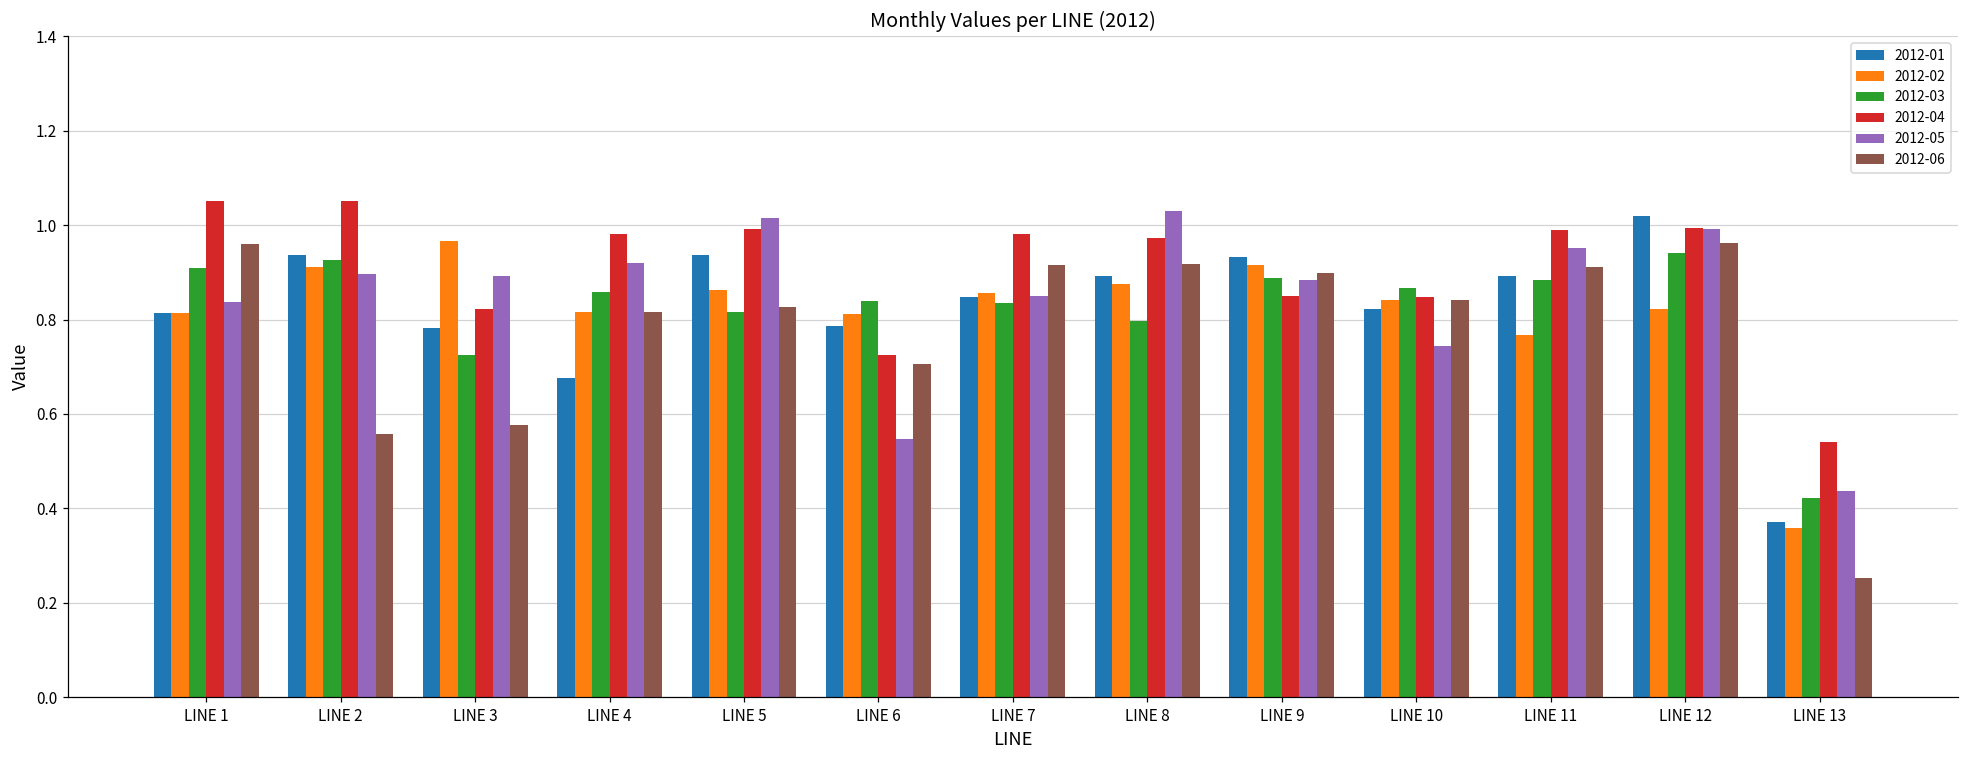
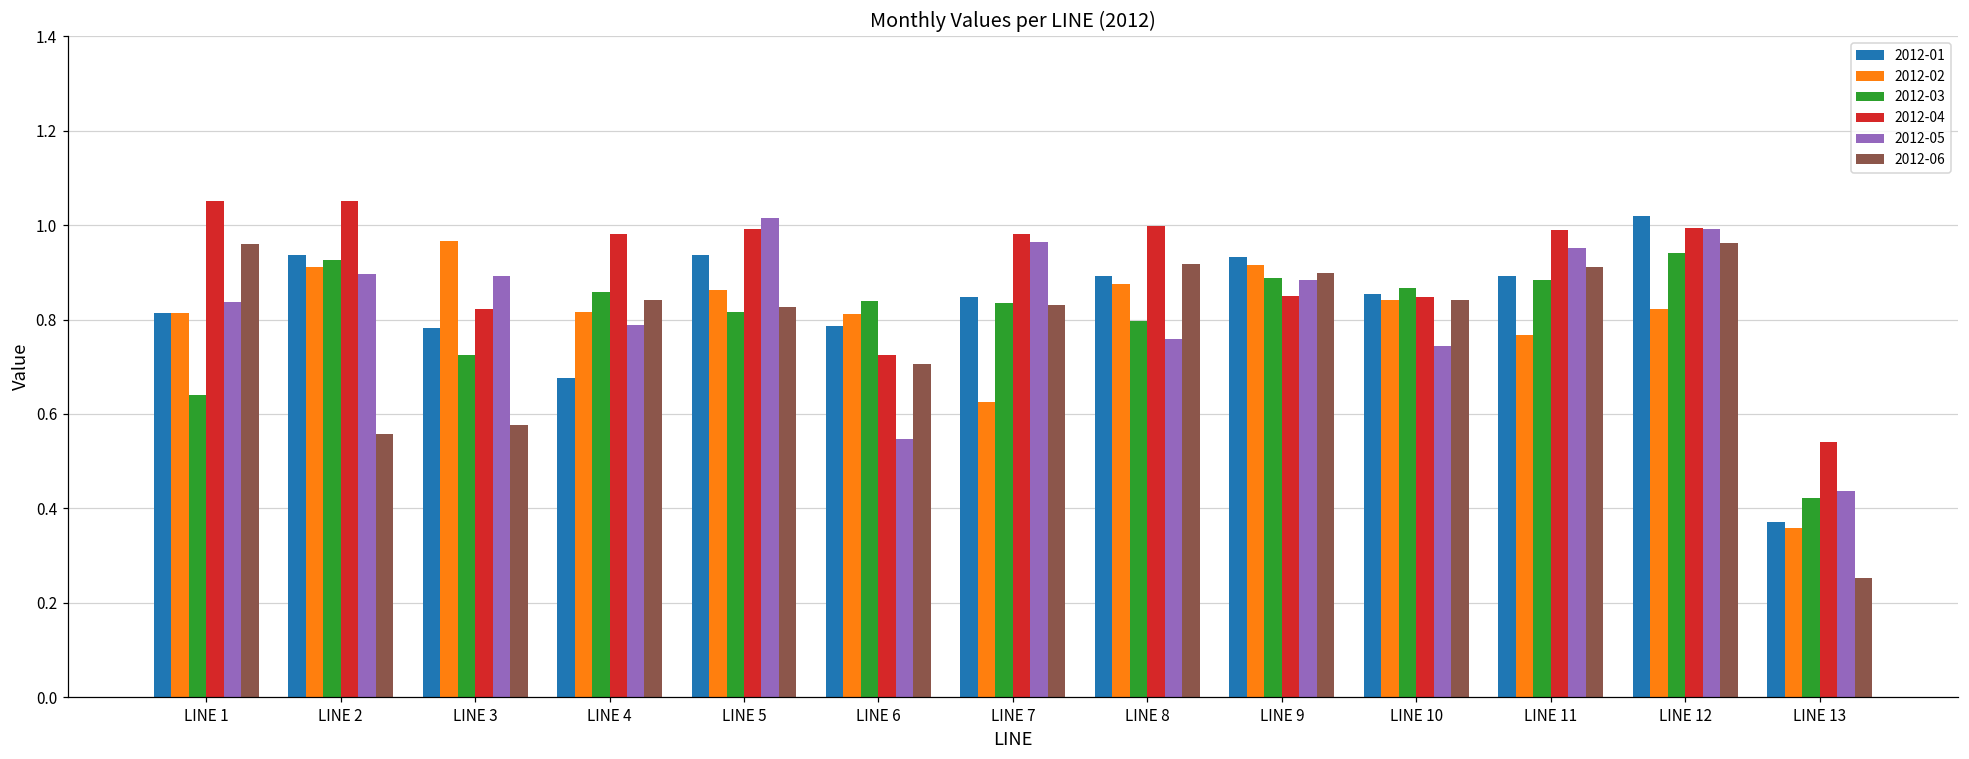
  {
    "2012-01": {
      "LINE 1": 0.81,
      "LINE 2": 0.94,
      "LINE 3": 0.78,
      "LINE 4": 0.68,
      "LINE 5": 0.94,
      "LINE 6": 0.79,
      "LINE 7": 0.85,
      "LINE 8": 0.89,
      "LINE 9": 0.93,
-     "LINE 10": 0.82,
+     "LINE 10": 0.86,
      "LINE 11": 0.89,
      "LINE 12": 1.02,
      "LINE 13": 0.37
    },
    "2012-02": {
      "LINE 1": 0.81,
      "LINE 2": 0.91,
      "LINE 3": 0.97,
      "LINE 4": 0.82,
      "LINE 5": 0.86,
      "LINE 6": 0.81,
-     "LINE 7": 0.86,
+     "LINE 7": 0.63,
      "LINE 8": 0.88,
      "LINE 9": 0.92,
      "LINE 10": 0.84,
      "LINE 11": 0.77,
      "LINE 12": 0.82,
      "LINE 13": 0.36
    },
    "2012-03": {
-     "LINE 1": 0.91,
+     "LINE 1": 0.64,
      "LINE 2": 0.93,
      "LINE 3": 0.73,
      "LINE 4": 0.86,
      "LINE 5": 0.82,
      "LINE 6": 0.84,
      "LINE 7": 0.84,
      "LINE 8": 0.80,
      "LINE 9": 0.89,
      "LINE 10": 0.87,
      "LINE 11": 0.88,
      "LINE 12": 0.94,
      "LINE 13": 0.42
    },
    "2012-04": {
      "LINE 1": 1.05,
      "LINE 2": 1.05,
      "LINE 3": 0.82,
      "LINE 4": 0.98,
      "LINE 5": 0.99,
      "LINE 6": 0.72,
      "LINE 7": 0.98,
-     "LINE 8": 0.97,
+     "LINE 8": 1.00,
      "LINE 9": 0.85,
      "LINE 10": 0.85,
      "LINE 11": 0.99,
      "LINE 12": 0.99,
      "LINE 13": 0.54
    },
    "2012-05": {
      "LINE 1": 0.84,
      "LINE 2": 0.90,
      "LINE 3": 0.89,
-     "LINE 4": 0.92,
+     "LINE 4": 0.79,
      "LINE 5": 1.01,
      "LINE 6": 0.55,
-     "LINE 7": 0.85,
-     "LINE 8": 1.03,
+     "LINE 7": 0.97,
+     "LINE 8": 0.76,
      "LINE 9": 0.88,
      "LINE 10": 0.74,
      "LINE 11": 0.95,
      "LINE 12": 0.99,
      "LINE 13": 0.44
    },
    "2012-06": {
      "LINE 1": 0.96,
      "LINE 2": 0.56,
      "LINE 3": 0.58,
-     "LINE 4": 0.82,
+     "LINE 4": 0.84,
      "LINE 5": 0.83,
      "LINE 6": 0.71,
-     "LINE 7": 0.91,
+     "LINE 7": 0.83,
      "LINE 8": 0.92,
      "LINE 9": 0.90,
      "LINE 10": 0.84,
      "LINE 11": 0.91,
      "LINE 12": 0.96,
      "LINE 13": 0.25
    }
  }
